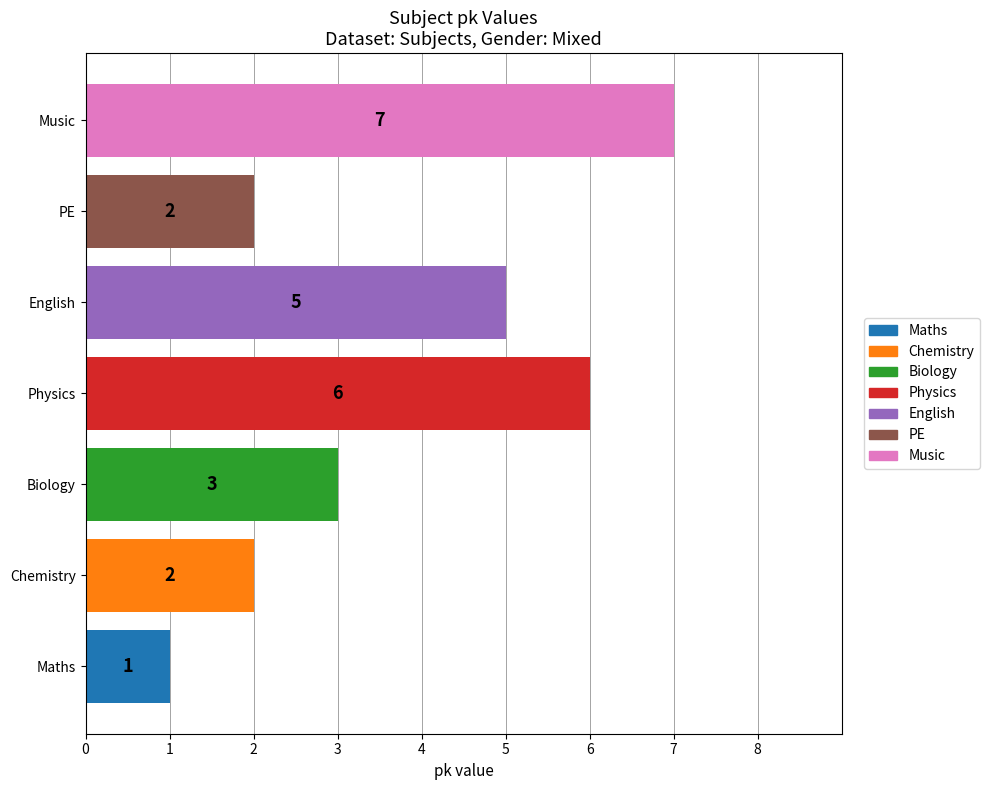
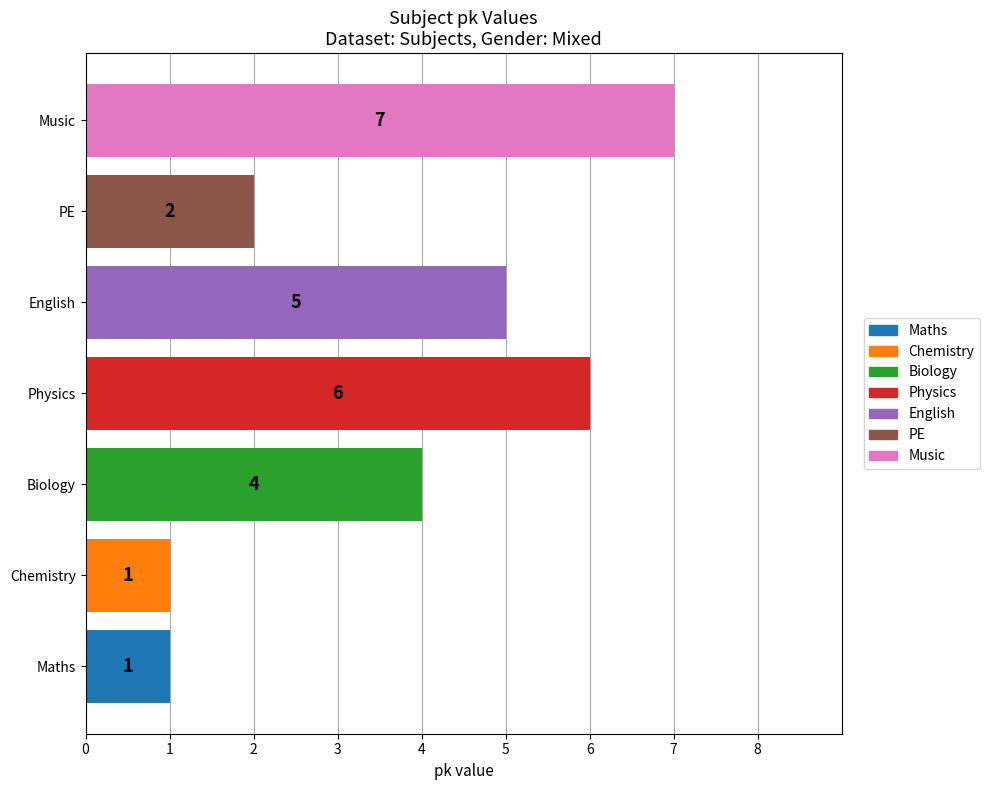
  {
    "Music": 7,
    "PE": 2,
    "English": 5,
    "Physics": 6,
-   "Biology": 3,
-   "Chemistry": 2,
+   "Biology": 4,
+   "Chemistry": 1,
    "Maths": 1
  }
